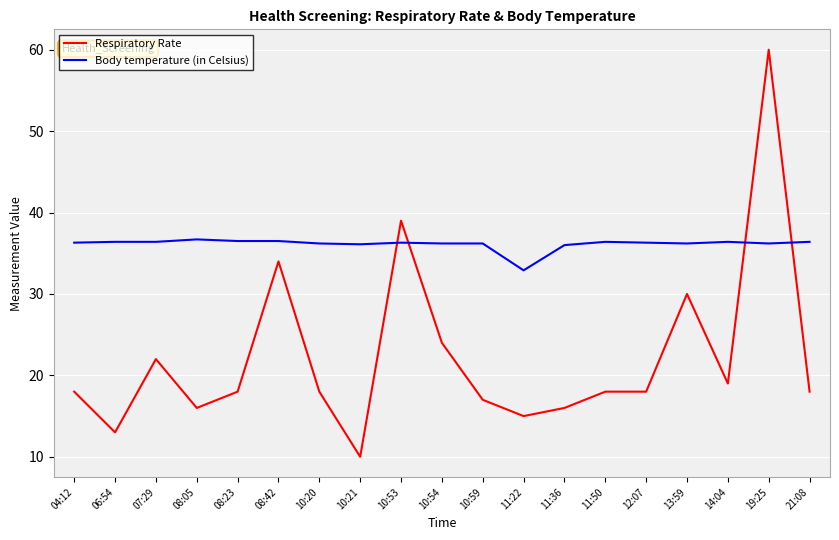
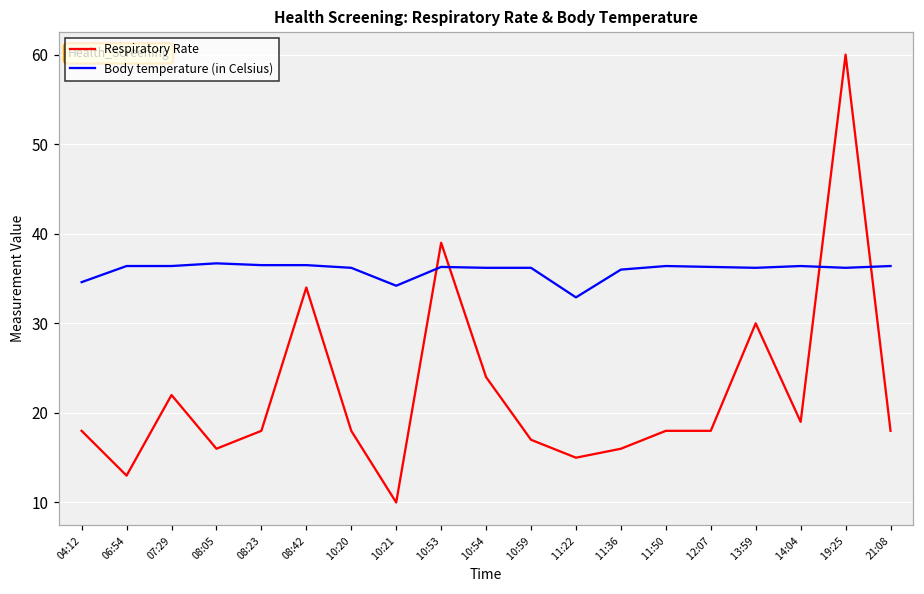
  {
    "Respiratory Rate": {
      "04:12": 18,
      "06:54": 13,
      "07:29": 22,
      "08:05": 16,
      "08:23": 18,
      "08:42": 34,
      "10:20": 18,
      "10:21": 10,
      "10:53": 39,
      "10:54": 24,
      "10:59": 17,
      "11:22": 15,
      "11:36": 16,
      "11:50": 18,
      "12:07": 18,
      "13:59": 30,
      "14:04": 19,
      "19:25": 60,
      "21:08": 18
    },
    "Body temperature (in Celsius)": {
-     "04:12": 36,
+     "04:12": 35,
      "06:54": 36,
      "07:29": 36,
      "08:05": 37,
      "08:23": 37,
      "08:42": 37,
      "10:20": 36,
-     "10:21": 36,
+     "10:21": 34,
      "10:53": 36,
      "10:54": 36,
      "10:59": 36,
      "11:22": 33,
      "11:36": 36,
      "11:50": 36,
      "12:07": 36,
      "13:59": 36,
      "14:04": 36,
      "19:25": 36,
      "21:08": 36
    }
  }
